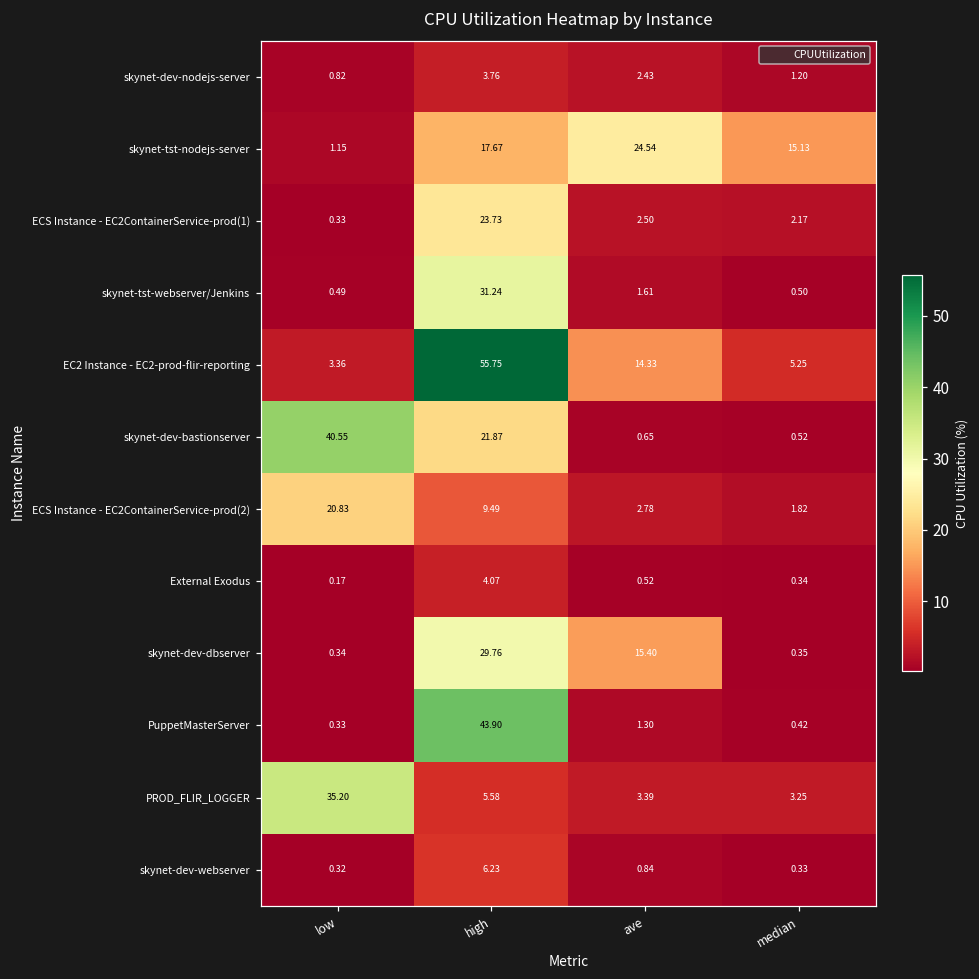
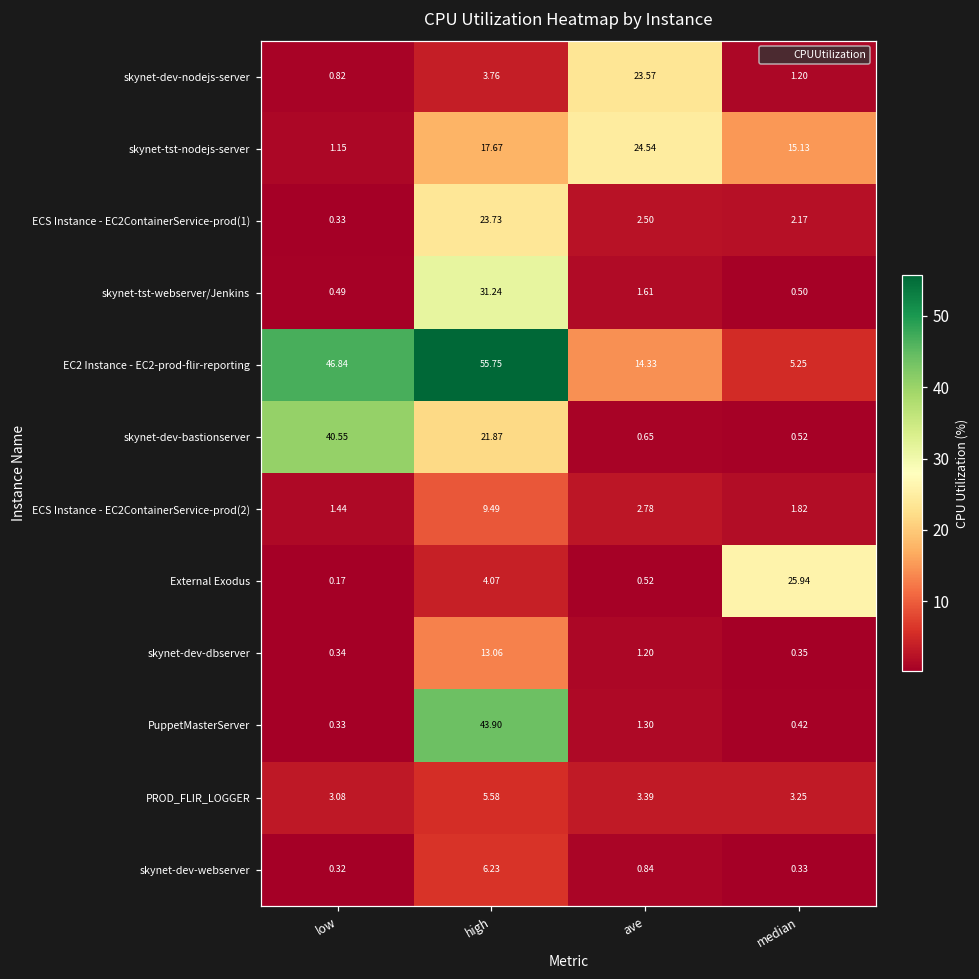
  {
    "skynet-dev-nodejs-server": {
      "low": 0.82,
      "high": 3.76,
-     "ave": 2.43,
+     "ave": 23.57,
      "median": 1.20
    },
    "skynet-tst-nodejs-server": {
      "low": 1.15,
      "high": 17.67,
      "ave": 24.54,
      "median": 15.13
    },
    "ECS Instance - EC2ContainerService-prod(1)": {
      "low": 0.33,
      "high": 23.73,
      "ave": 2.50,
      "median": 2.17
    },
    "skynet-tst-webserver/Jenkins": {
      "low": 0.49,
      "high": 31.24,
      "ave": 1.61,
      "median": 0.50
    },
    "EC2 Instance - EC2-prod-flir-reporting": {
-     "low": 3.36,
+     "low": 46.84,
      "high": 55.75,
      "ave": 14.33,
      "median": 5.25
    },
    "skynet-dev-bastionserver": {
      "low": 40.55,
      "high": 21.87,
      "ave": 0.65,
      "median": 0.52
    },
    "ECS Instance - EC2ContainerService-prod(2)": {
-     "low": 20.83,
+     "low": 1.44,
      "high": 9.49,
      "ave": 2.78,
      "median": 1.82
    },
    "External Exodus": {
      "low": 0.17,
      "high": 4.07,
      "ave": 0.52,
-     "median": 0.34
+     "median": 25.94
    },
    "skynet-dev-dbserver": {
      "low": 0.34,
-     "high": 29.76,
-     "ave": 15.40,
+     "high": 13.06,
+     "ave": 1.20,
      "median": 0.35
    },
    "PuppetMasterServer": {
      "low": 0.33,
      "high": 43.90,
      "ave": 1.30,
      "median": 0.42
    },
    "PROD_FLIR_LOGGER": {
-     "low": 35.20,
+     "low": 3.08,
      "high": 5.58,
      "ave": 3.39,
      "median": 3.25
    },
    "skynet-dev-webserver": {
      "low": 0.32,
      "high": 6.23,
      "ave": 0.84,
      "median": 0.33
    }
  }
